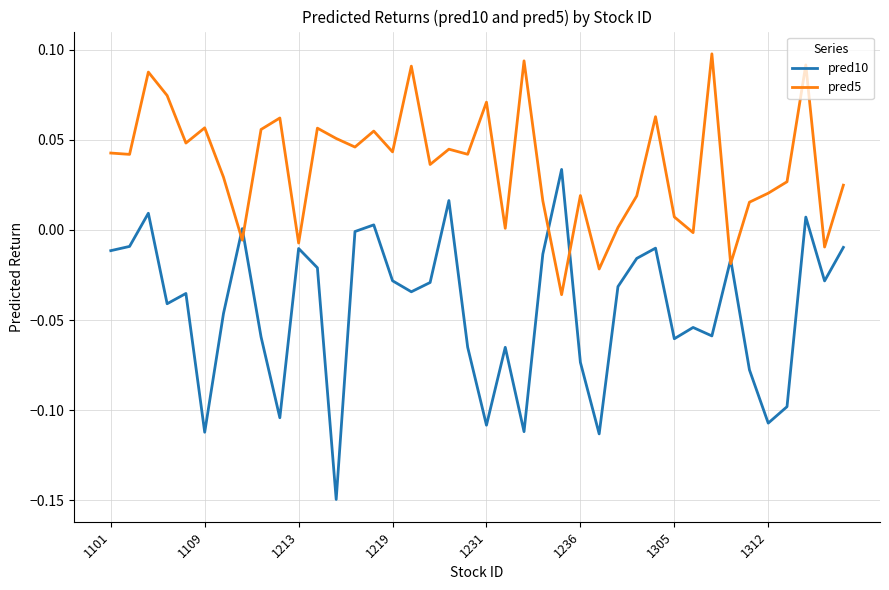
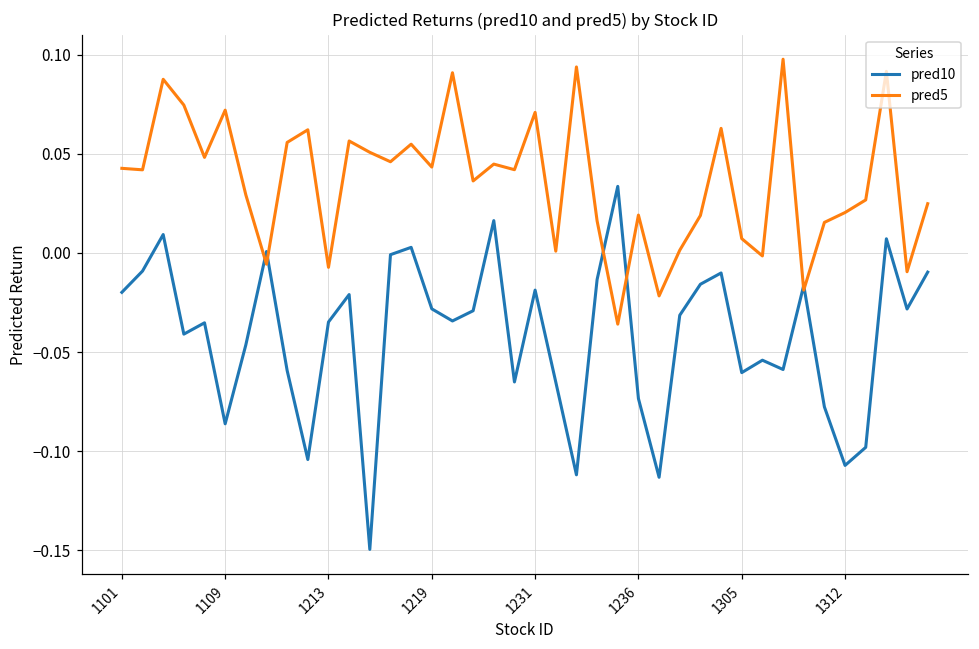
  {
    "pred10": {
-     "1101": -0.012,
-     "1109": -0.112,
-     "1213": -0.010,
+     "1101": -0.020,
+     "1109": -0.086,
+     "1213": -0.035,
      "1219": -0.028,
-     "1231": -0.108,
+     "1231": -0.019,
      "1236": -0.073,
      "1305": -0.060,
      "1312": -0.107
    },
    "pred5": {
      "1101": 0.043,
-     "1109": 0.057,
+     "1109": 0.072,
      "1213": -0.007,
      "1219": 0.043,
      "1231": 0.071,
      "1236": 0.019,
      "1305": 0.007,
      "1312": 0.020
    }
  }
